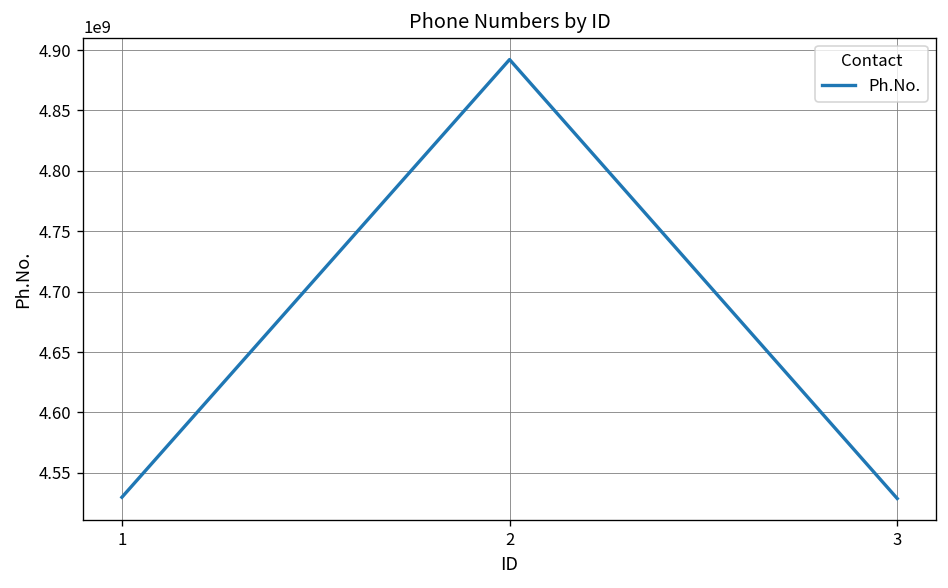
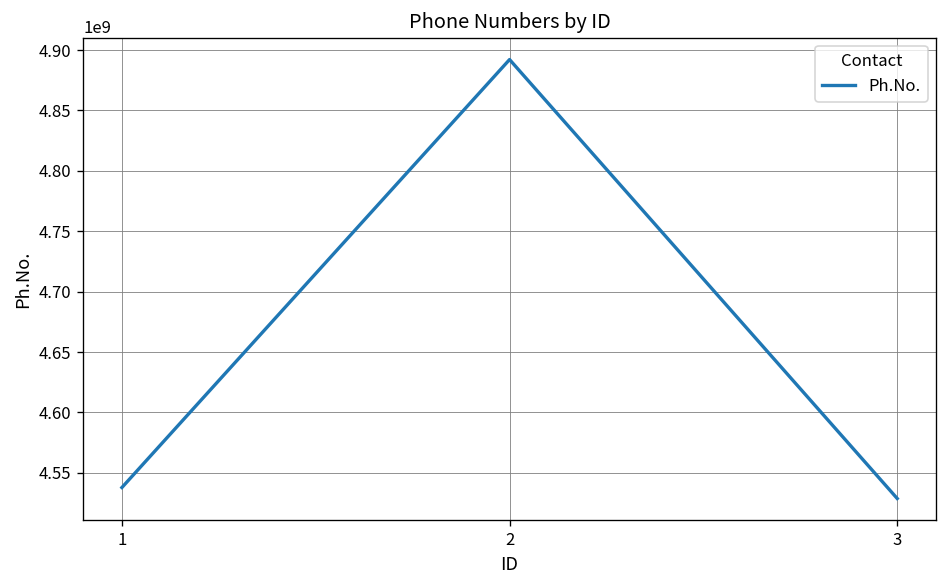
  {
-   "1": 4530000000,
+   "1": 4538000000,
    "2": 4892000000,
    "3": 4529000000
  }
